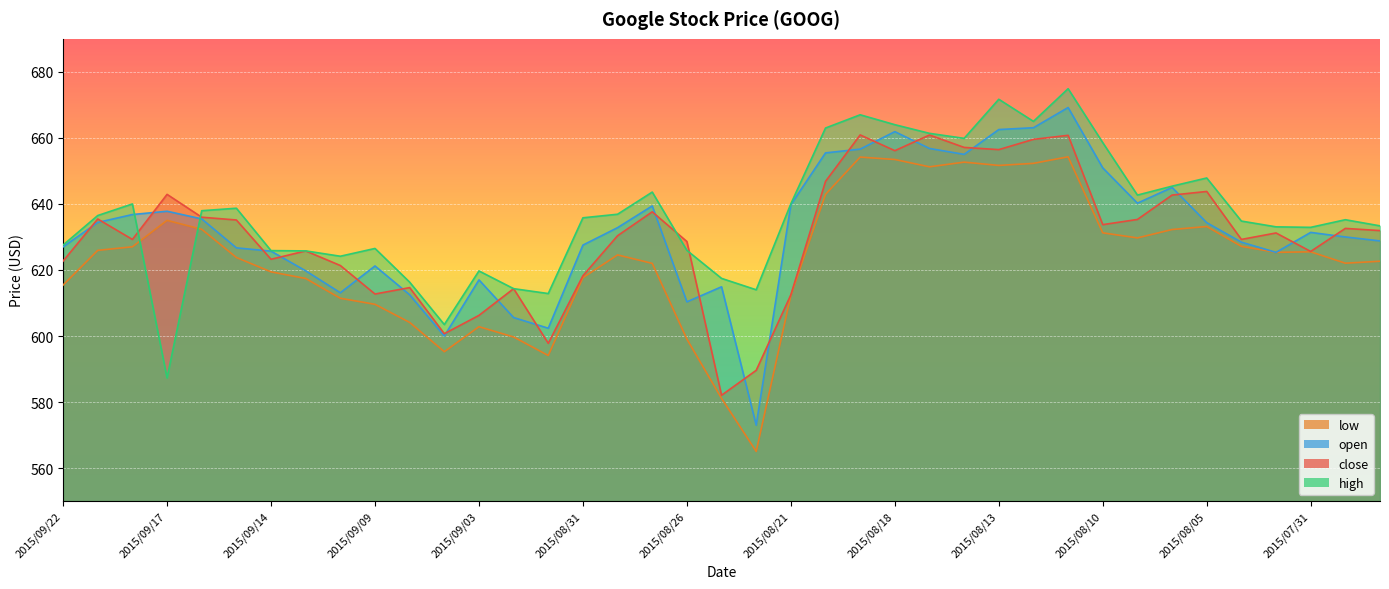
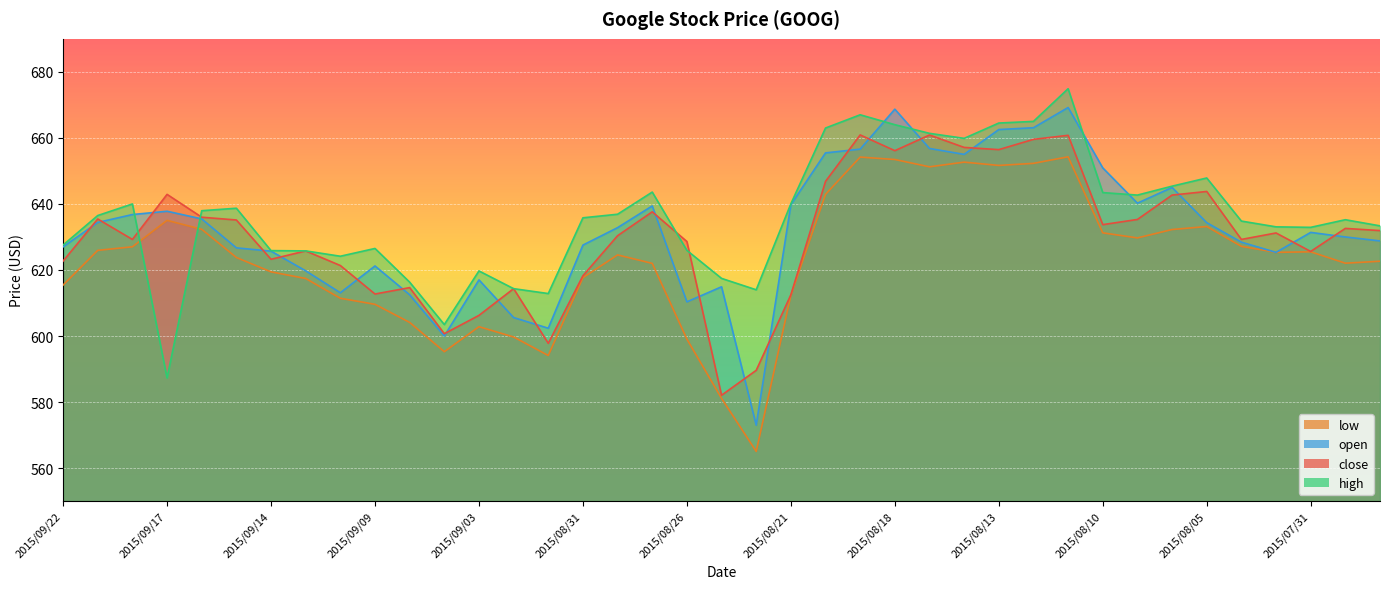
  {
    "open": {
      "2015/09/17": 638,
      "2015/09/09": 621,
      "2015/09/03": 617,
      "2015/08/31": 628,
      "2015/08/26": 610,
-     "2015/08/18": 662,
+     "2015/08/18": 669,
      "2015/08/13": 663,
      "2015/08/10": 651,
      "2015/08/05": 634,
      "2015/07/31": 631
    },
    "high": {
      "2015/09/17": 587,
      "2015/09/09": 627,
      "2015/09/03": 620,
      "2015/08/31": 636,
      "2015/08/26": 626,
      "2015/08/18": 664,
-     "2015/08/13": 672,
-     "2015/08/10": 659,
+     "2015/08/13": 665,
+     "2015/08/10": 643,
      "2015/08/05": 648,
      "2015/07/31": 633
    }
  }
